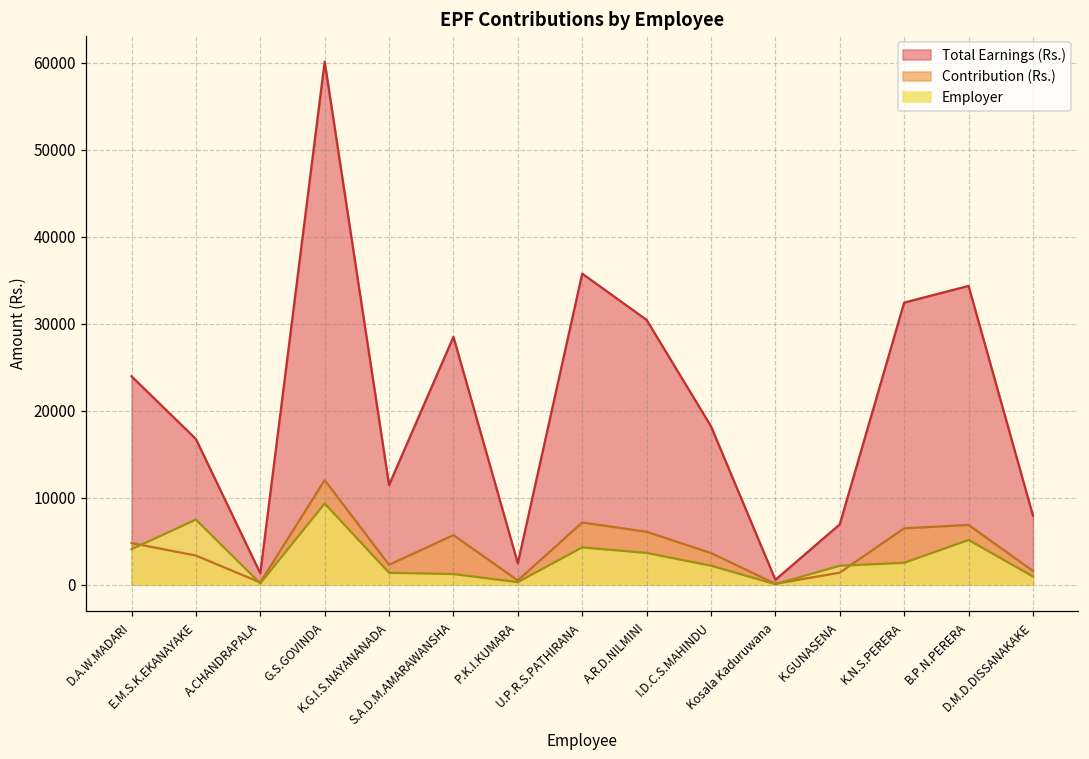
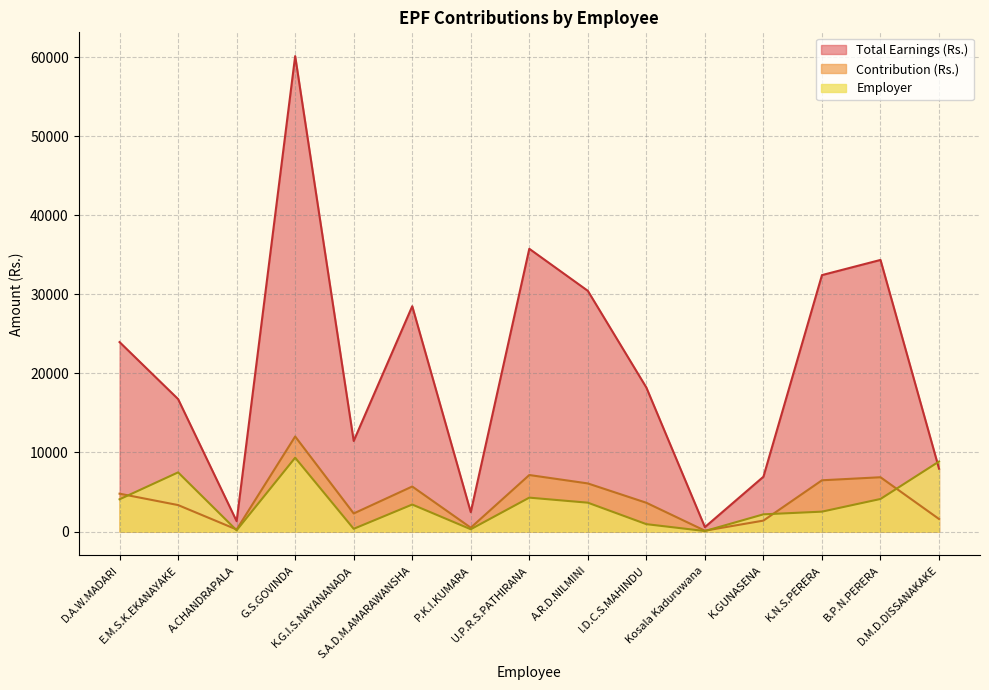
  {
    "Employer": {
      "D.A.W.MADARI": 4000,
      "E.M.S.K.EKANAYAKE": 7000,
      "G.S.GOVINDA": 9000,
-     "K.G.I.S.NAYANANADA": 1000,
-     "S.A.D.M.AMARAWANSHA": 1000,
+     "K.G.I.S.NAYANANADA": 0,
+     "S.A.D.M.AMARAWANSHA": 3000,
      "U.P.R.S.PATHIRANA": 4000,
      "A.R.D.NILMINI": 4000,
-     "I.D.C.S.MAHINDU": 2000,
+     "I.D.C.S.MAHINDU": 1000,
      "K.GUNASENA": 2000,
      "K.N.S.PERERA": 3000,
-     "B.P.N.PERERA": 5000,
-     "D.M.D.DISSANAKAKE": 1000
+     "B.P.N.PERERA": 4000,
+     "D.M.D.DISSANAKAKE": 9000
    }
  }
